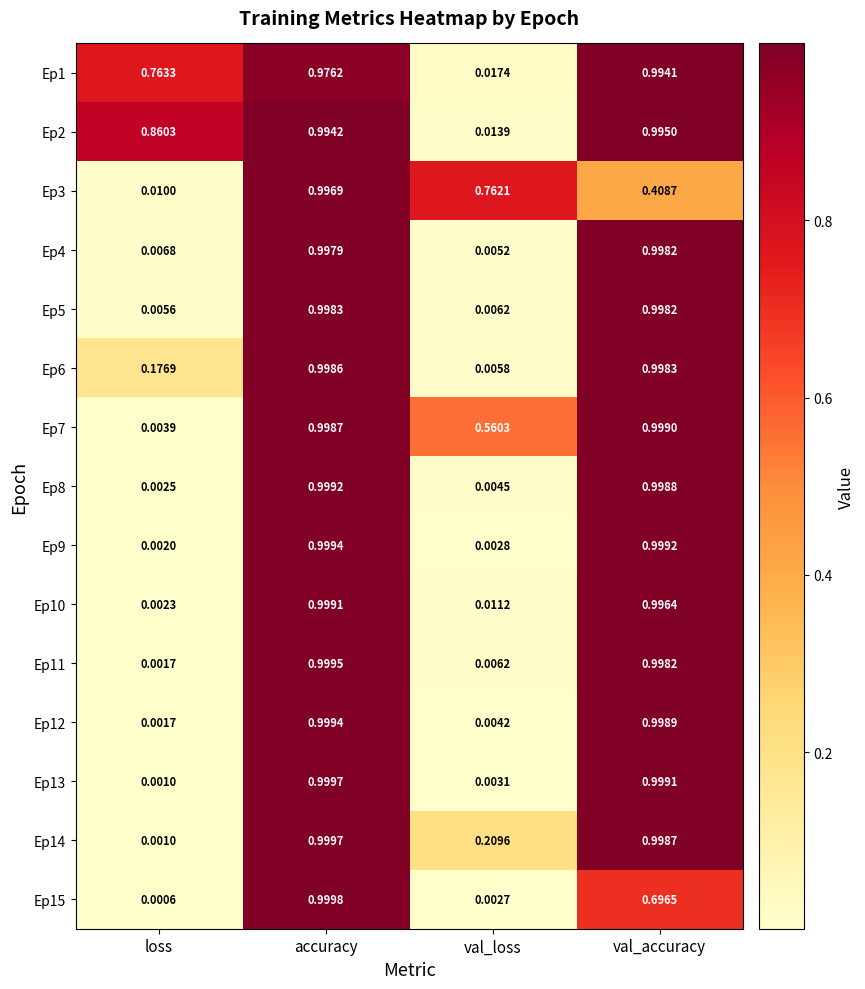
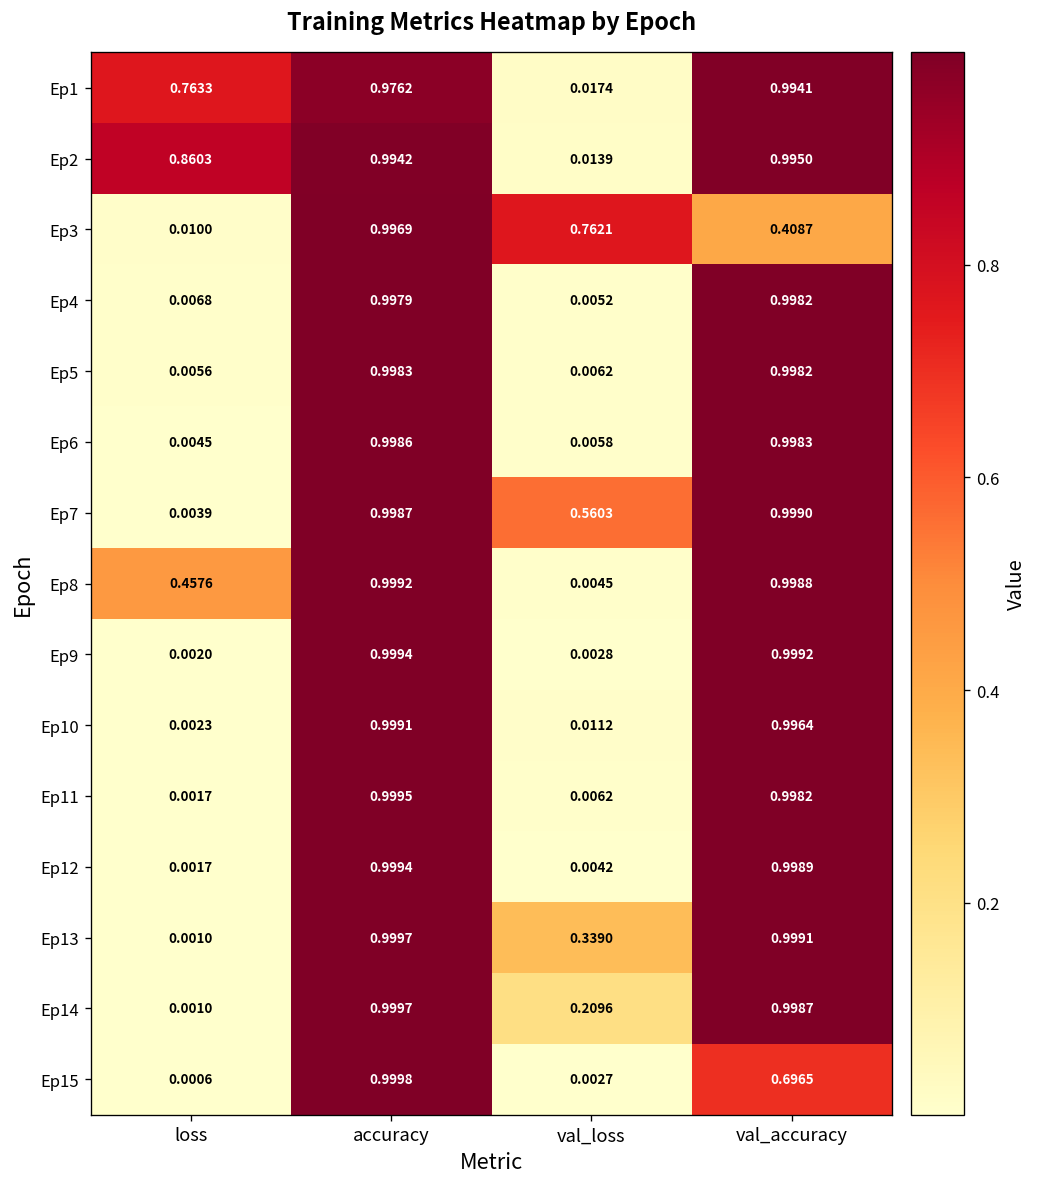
  {
    "Ep1": {
      "loss": 0.7633,
      "accuracy": 0.9762,
      "val_loss": 0.0174,
      "val_accuracy": 0.9941
    },
    "Ep2": {
      "loss": 0.8603,
      "accuracy": 0.9942,
      "val_loss": 0.0139,
      "val_accuracy": 0.9950
    },
    "Ep3": {
      "loss": 0.0100,
      "accuracy": 0.9969,
      "val_loss": 0.7621,
      "val_accuracy": 0.4087
    },
    "Ep4": {
      "loss": 0.0068,
      "accuracy": 0.9979,
      "val_loss": 0.0052,
      "val_accuracy": 0.9982
    },
    "Ep5": {
      "loss": 0.0056,
      "accuracy": 0.9983,
      "val_loss": 0.0062,
      "val_accuracy": 0.9982
    },
    "Ep6": {
-     "loss": 0.1769,
+     "loss": 0.0045,
      "accuracy": 0.9986,
      "val_loss": 0.0058,
      "val_accuracy": 0.9983
    },
    "Ep7": {
      "loss": 0.0039,
      "accuracy": 0.9987,
      "val_loss": 0.5603,
      "val_accuracy": 0.9990
    },
    "Ep8": {
-     "loss": 0.0025,
+     "loss": 0.4576,
      "accuracy": 0.9992,
      "val_loss": 0.0045,
      "val_accuracy": 0.9988
    },
    "Ep9": {
      "loss": 0.0020,
      "accuracy": 0.9994,
      "val_loss": 0.0028,
      "val_accuracy": 0.9992
    },
    "Ep10": {
      "loss": 0.0023,
      "accuracy": 0.9991,
      "val_loss": 0.0112,
      "val_accuracy": 0.9964
    },
    "Ep11": {
      "loss": 0.0017,
      "accuracy": 0.9995,
      "val_loss": 0.0062,
      "val_accuracy": 0.9982
    },
    "Ep12": {
      "loss": 0.0017,
      "accuracy": 0.9994,
      "val_loss": 0.0042,
      "val_accuracy": 0.9989
    },
    "Ep13": {
      "loss": 0.0010,
      "accuracy": 0.9997,
-     "val_loss": 0.0031,
+     "val_loss": 0.3390,
      "val_accuracy": 0.9991
    },
    "Ep14": {
      "loss": 0.0010,
      "accuracy": 0.9997,
      "val_loss": 0.2096,
      "val_accuracy": 0.9987
    },
    "Ep15": {
      "loss": 0.0006,
      "accuracy": 0.9998,
      "val_loss": 0.0027,
      "val_accuracy": 0.6965
    }
  }
